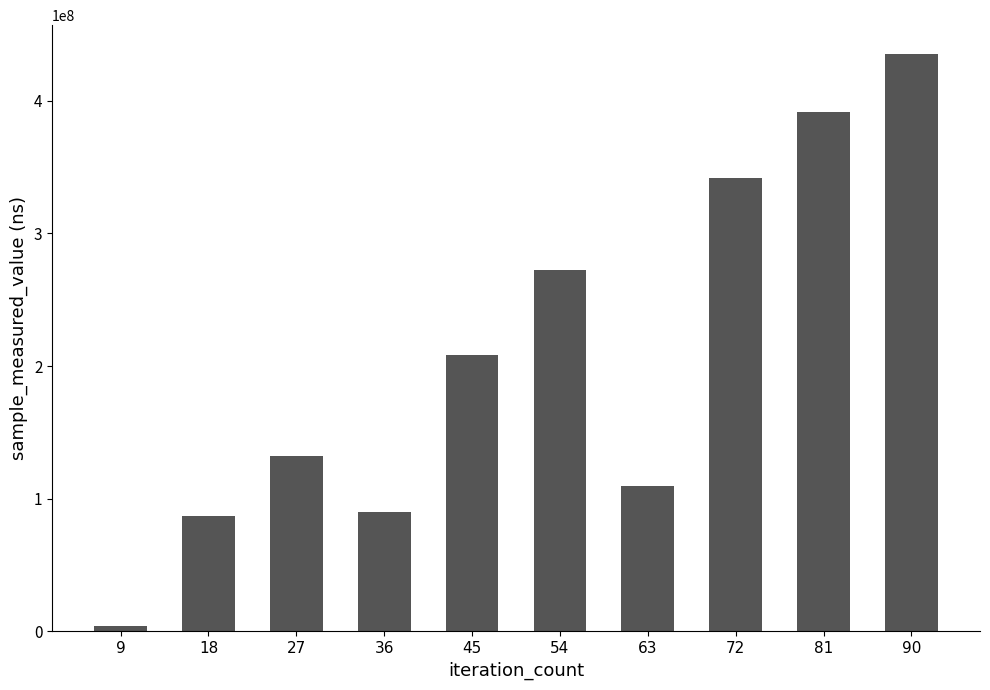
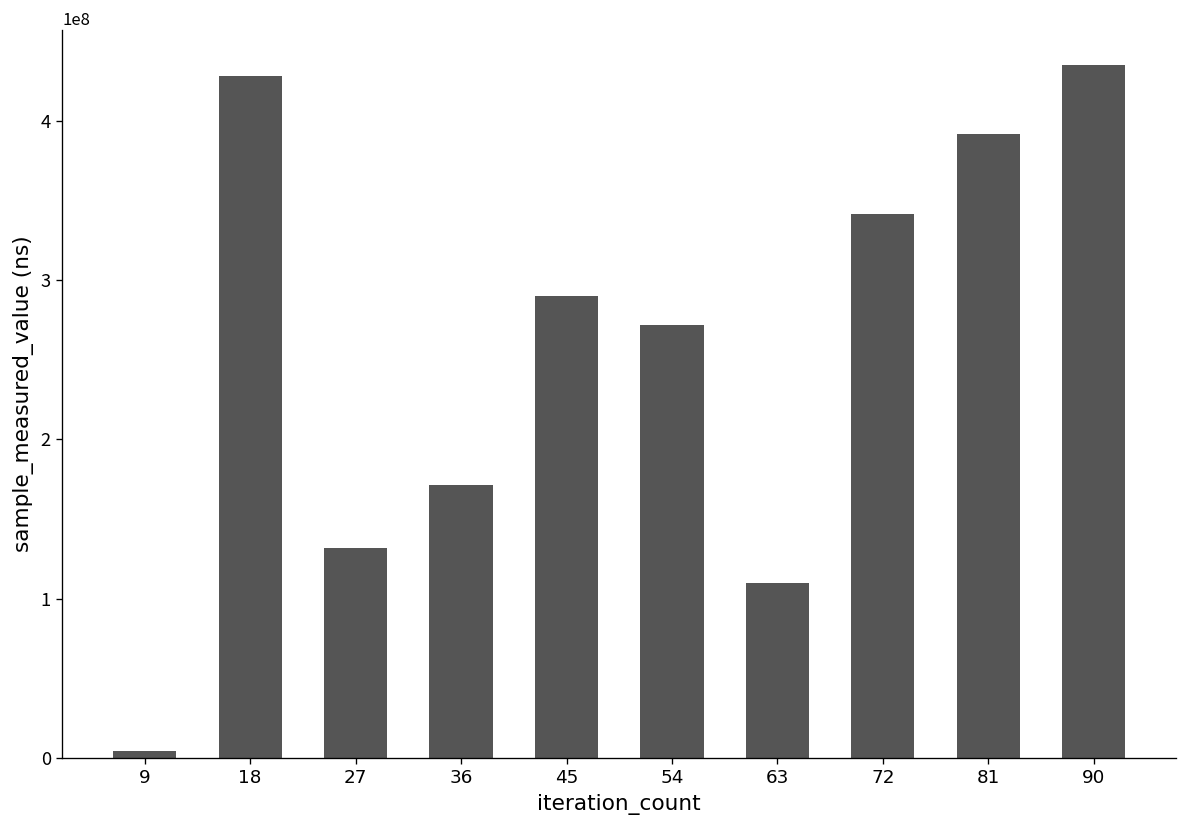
  {
    "9": 4000000,
-   "18": 87000000,
+   "18": 428000000,
    "27": 132000000,
-   "36": 90000000,
-   "45": 208000000,
+   "36": 172000000,
+   "45": 290000000,
    "54": 272000000,
    "63": 110000000,
    "72": 341000000,
    "81": 392000000,
    "90": 435000000
  }
